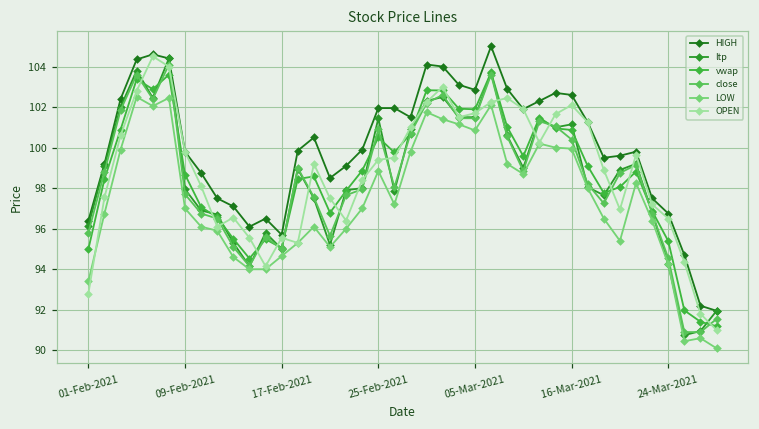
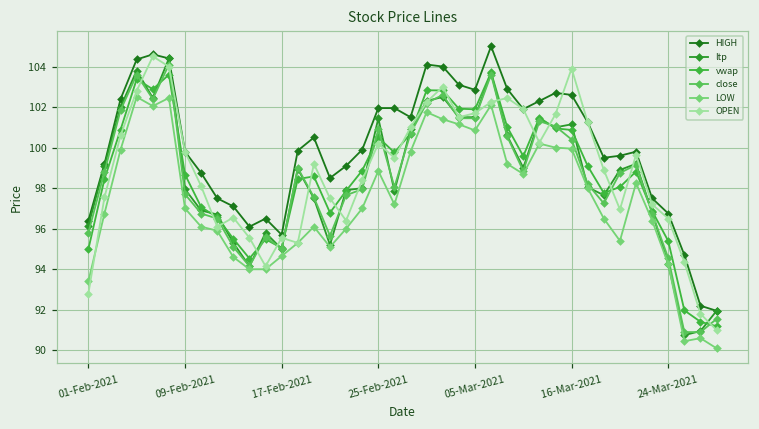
  {
    "OPEN": {
      "01-Feb-2021": 92.8,
      "17-Feb-2021": 95.6,
-     "25-Feb-2021": 99.4,
+     "25-Feb-2021": 100.2,
      "05-Mar-2021": 101.7,
-     "16-Mar-2021": 102.1,
+     "16-Mar-2021": 103.9,
      "24-Mar-2021": 96.5
    }
  }
